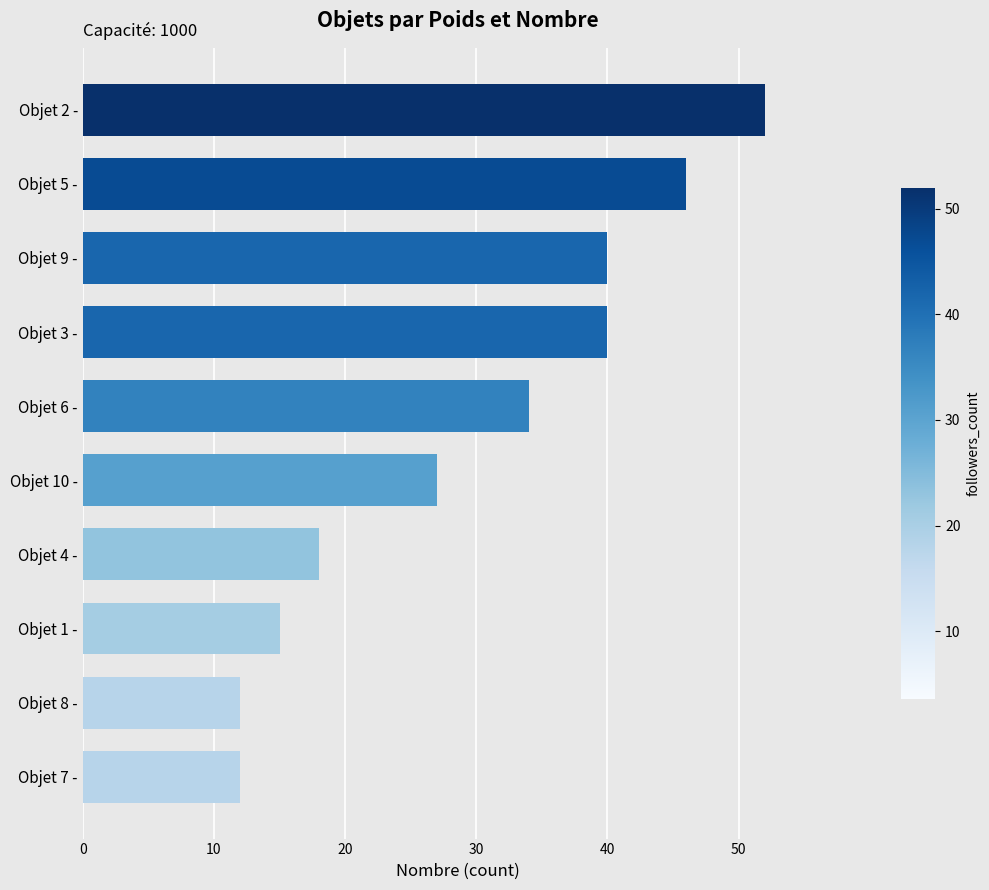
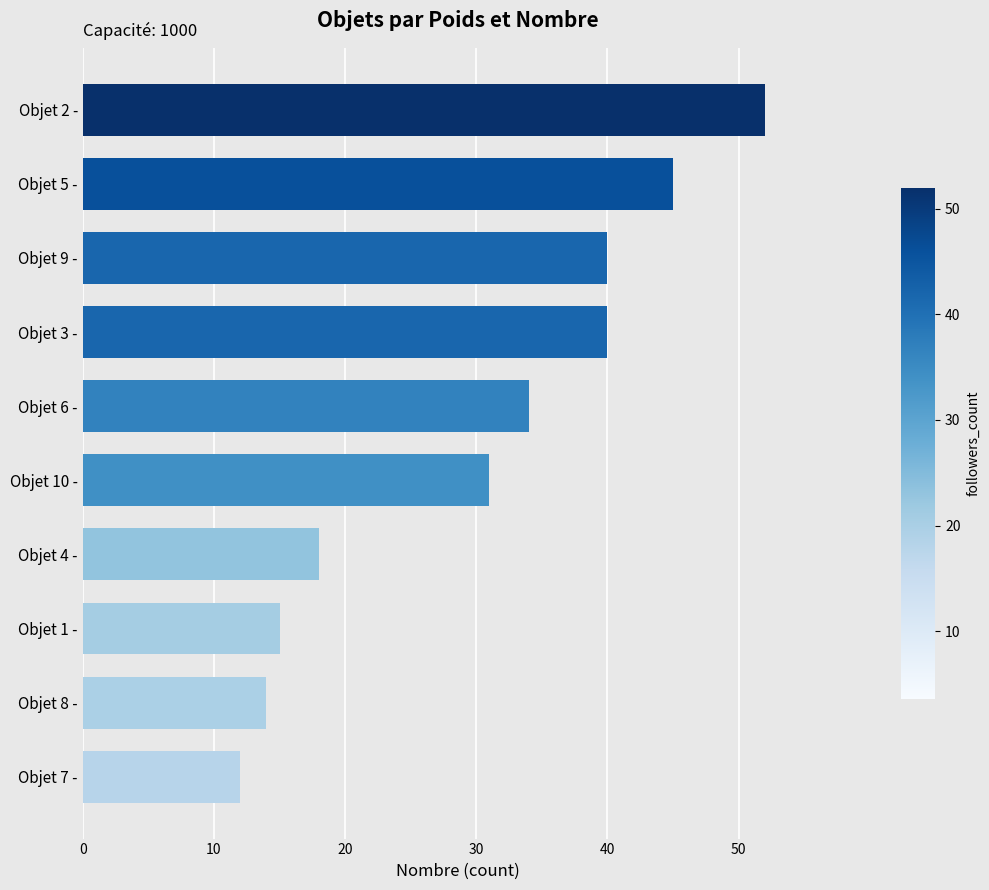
  {
    "Objet 2 -": 52,
-   "Objet 5 -": 46,
+   "Objet 5 -": 45,
    "Objet 9 -": 40,
    "Objet 3 -": 40,
    "Objet 6 -": 34,
-   "Objet 10 -": 27,
+   "Objet 10 -": 31,
    "Objet 4 -": 18,
    "Objet 1 -": 15,
-   "Objet 8 -": 12,
+   "Objet 8 -": 14,
    "Objet 7 -": 12
  }
